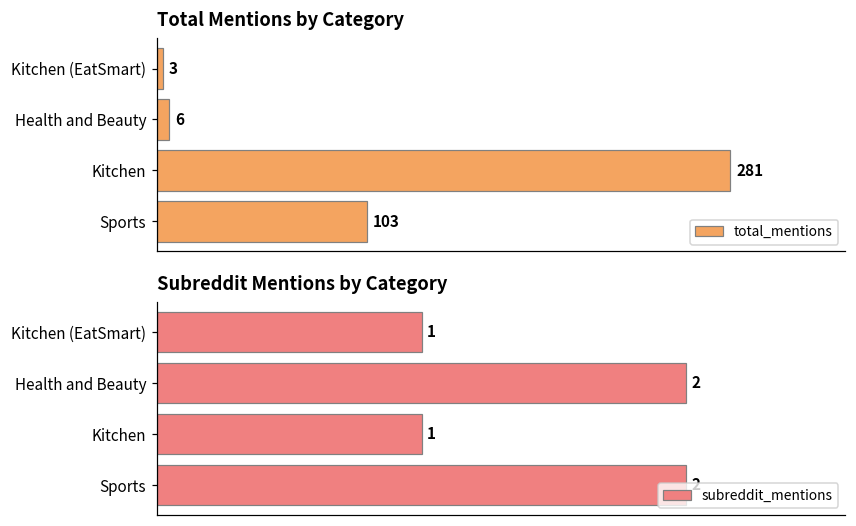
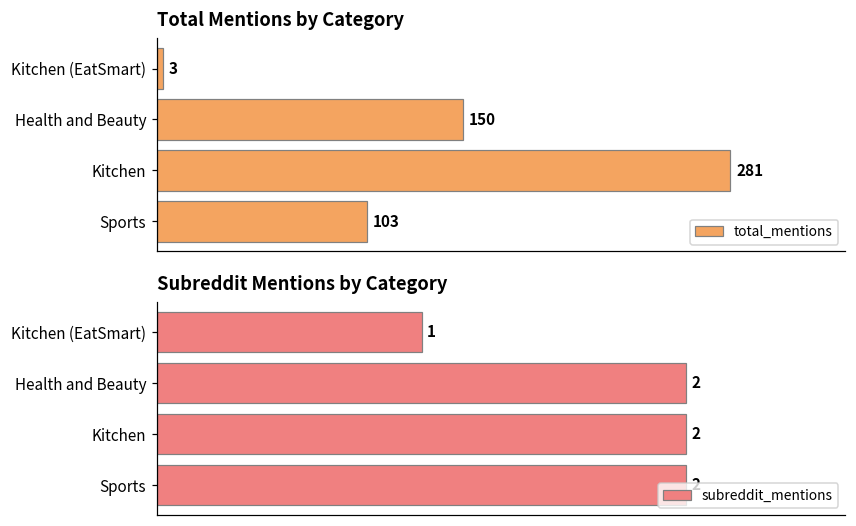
  {
    "Total Mentions by Category": {
      "Kitchen (EatSmart)": 3,
-     "Health and Beauty": 6,
+     "Health and Beauty": 150,
      "Kitchen": 281,
      "Sports": 103
    },
    "Subreddit Mentions by Category": {
      "Kitchen (EatSmart)": 1,
      "Health and Beauty": 2,
-     "Kitchen": 1
+     "Kitchen": 2
    }
  }
